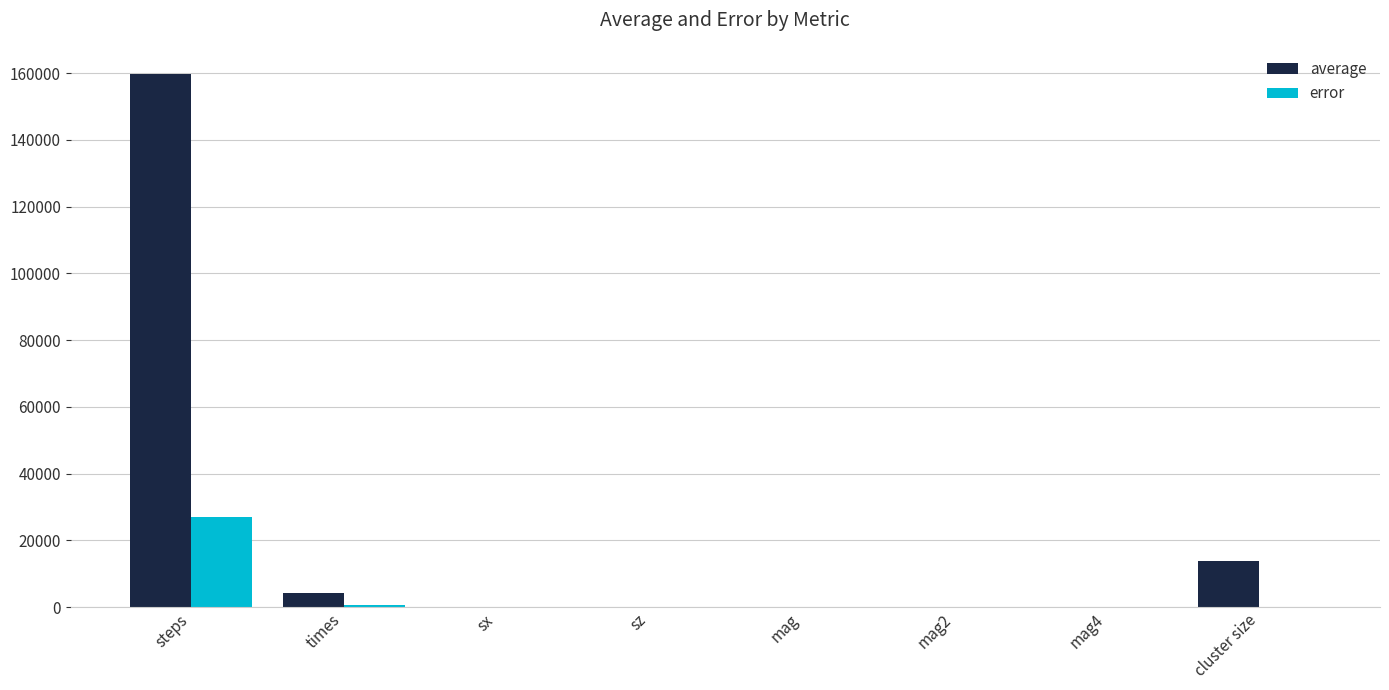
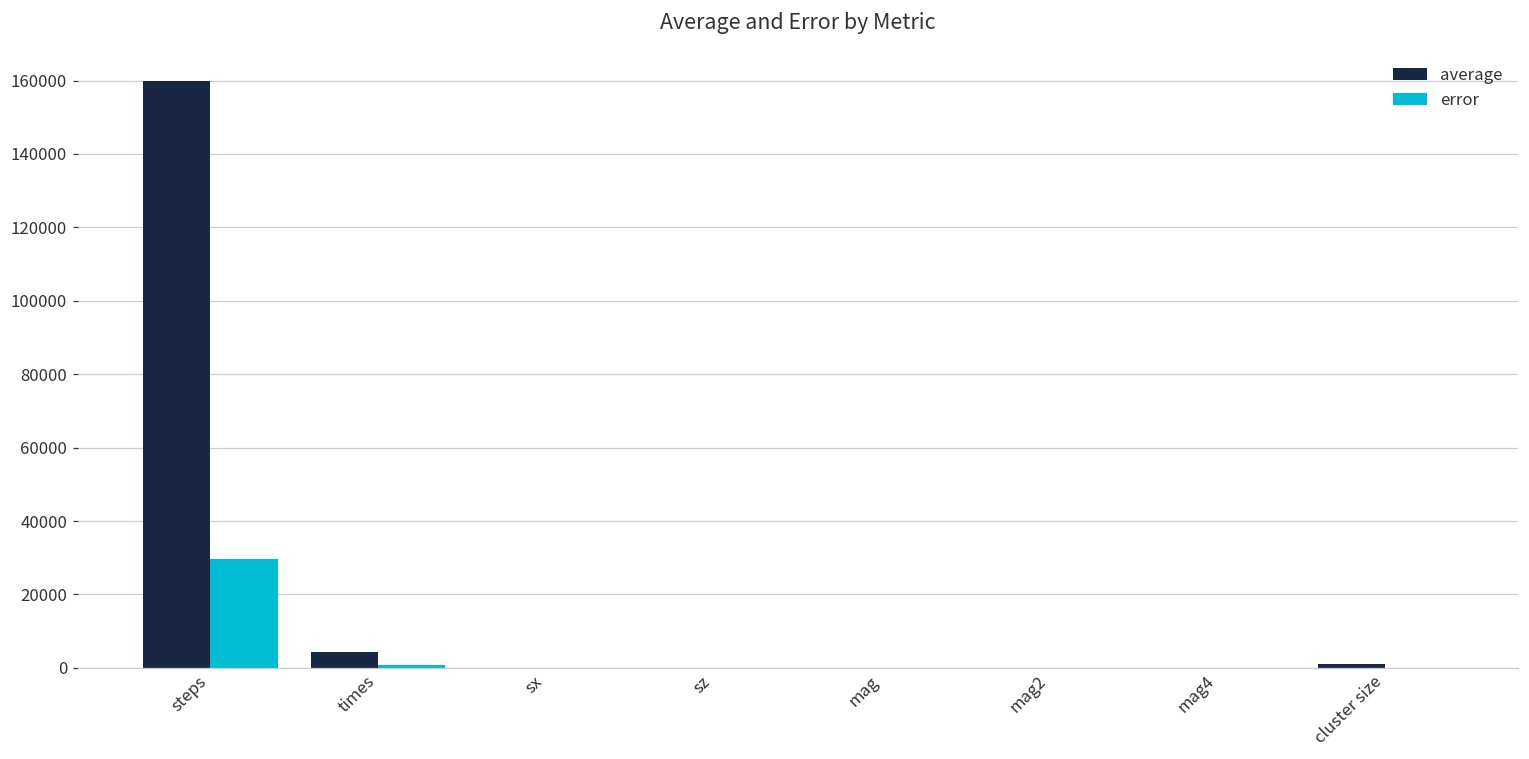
  {
    "average": {
      "steps": 160000,
      "times": 4000,
-     "cluster size": 14000
+     "cluster size": 1000
    },
    "error": {
-     "steps": 27000,
+     "steps": 30000,
      "times": 1000
    }
  }
